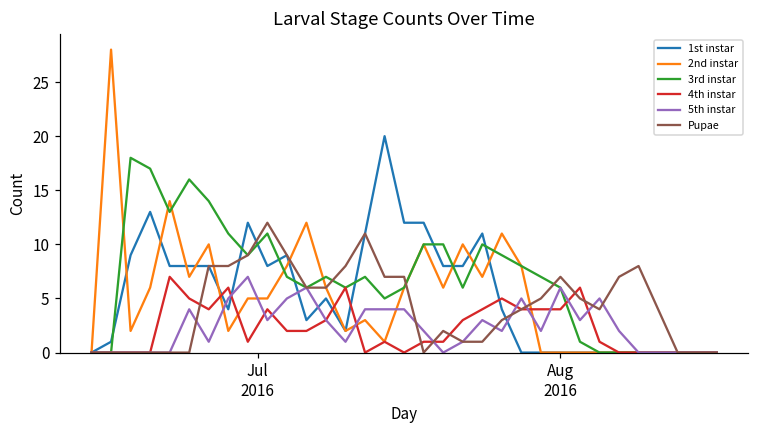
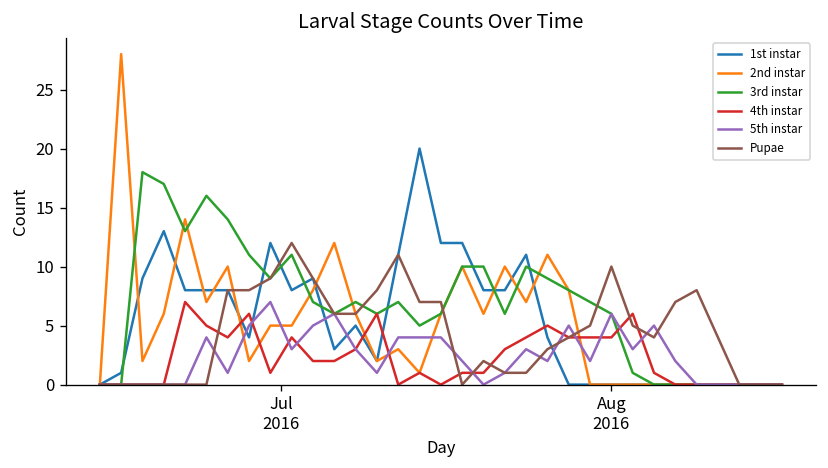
  {
    "4th instar": {
      "Aug 2016": 4
    },
    "Pupae": {
-     "Aug 2016": 7
+     "Aug 2016": 10
    }
  }
